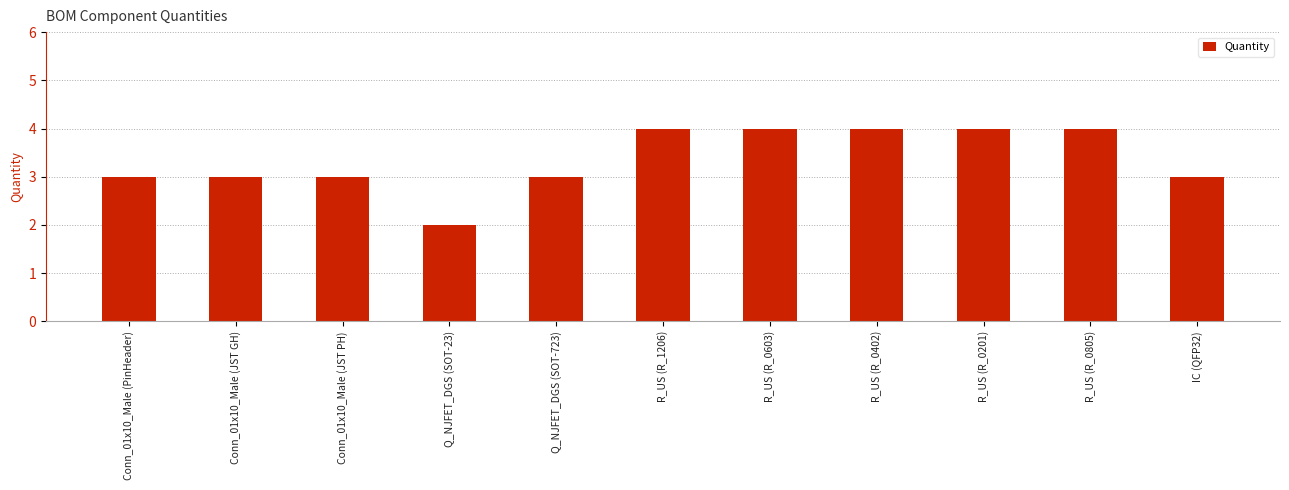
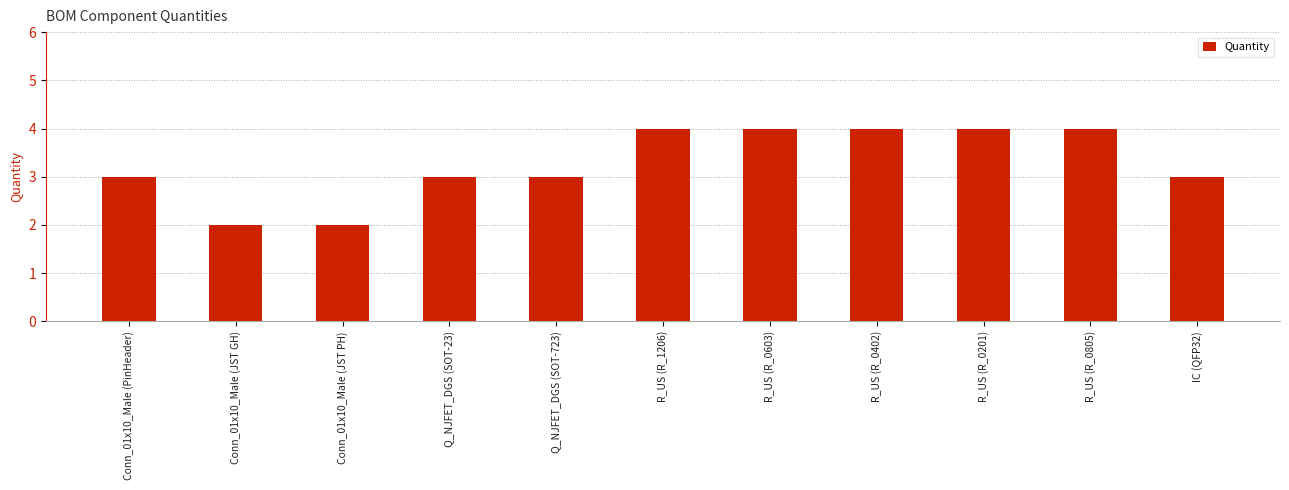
  {
    "Conn_01x10_Male (PinHeader)": 3,
-   "Conn_01x10_Male (JST GH)": 3,
-   "Conn_01x10_Male (JST PH)": 3,
-   "Q_NJFET_DGS (SOT-23)": 2,
+   "Conn_01x10_Male (JST GH)": 2,
+   "Conn_01x10_Male (JST PH)": 2,
+   "Q_NJFET_DGS (SOT-23)": 3,
    "Q_NJFET_DGS (SOT-723)": 3,
    "R_US (R_1206)": 4,
    "R_US (R_0603)": 4,
    "R_US (R_0402)": 4,
    "R_US (R_0201)": 4,
    "R_US (R_0805)": 4,
    "IC (QFP32)": 3
  }
